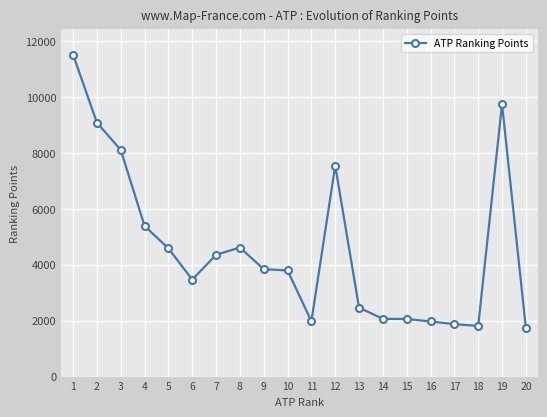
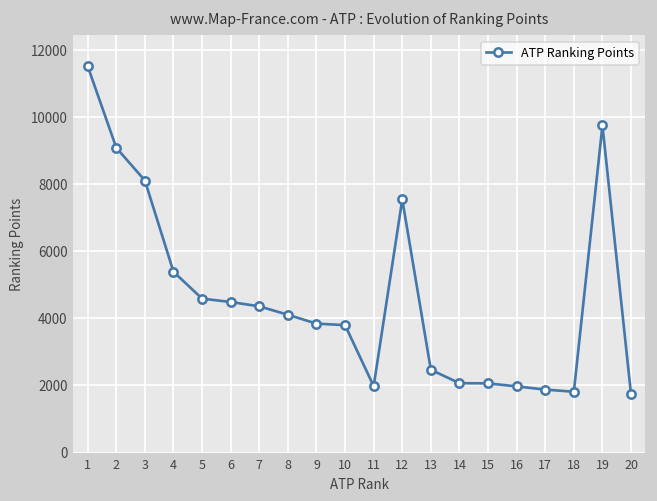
  {
    "1": 11500,
    "2": 9100,
    "3": 8100,
    "4": 5400,
    "5": 4600,
-   "6": 3500,
+   "6": 4500,
    "7": 4400,
-   "8": 4600,
+   "8": 4100,
    "9": 3800,
    "10": 3800,
    "11": 2000,
    "12": 7500,
    "13": 2500,
    "14": 2100,
    "15": 2100,
    "16": 2000,
    "17": 1900,
    "18": 1800,
    "19": 9700,
    "20": 1700
  }
